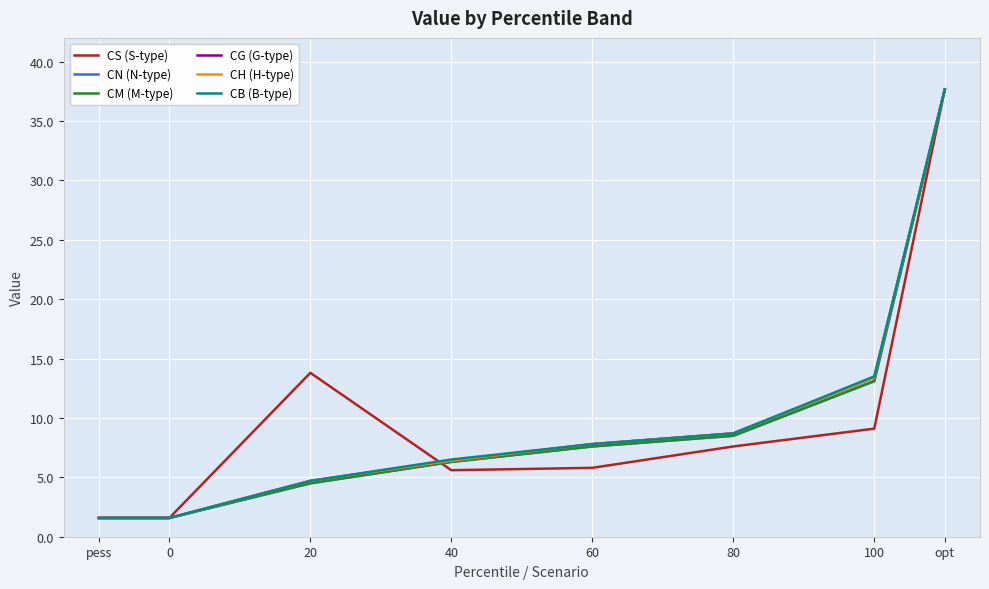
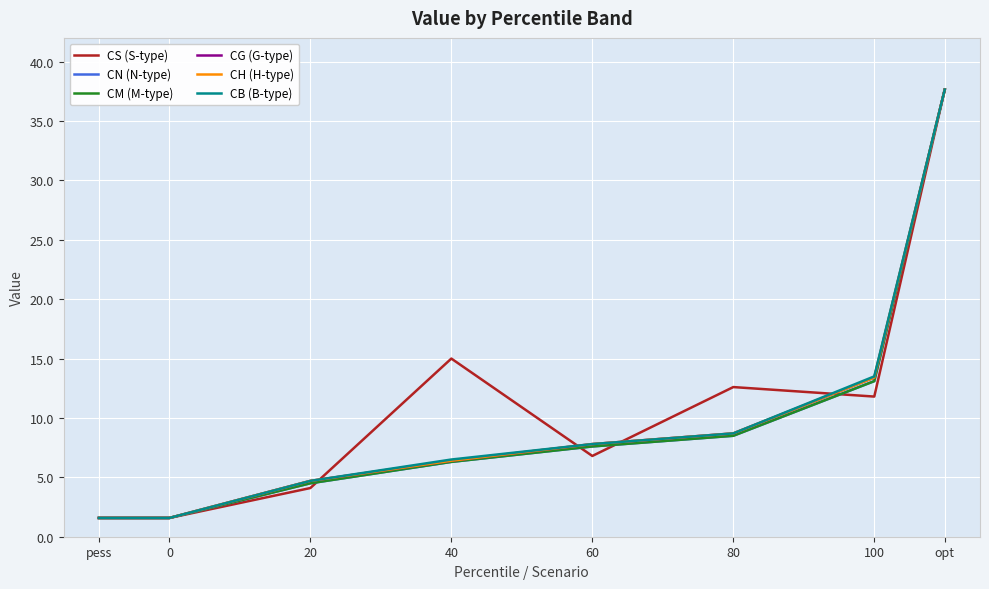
  {
    "CS (S-type)": {
-     "20": 13.8,
-     "40": 5.6,
-     "60": 5.8,
-     "80": 7.6,
-     "100": 9.1
+     "20": 4.1,
+     "40": 15.0,
+     "60": 6.8,
+     "80": 12.6,
+     "100": 11.8
    },
    "CM (M-type)": {
      "100": 13.1
    }
  }
